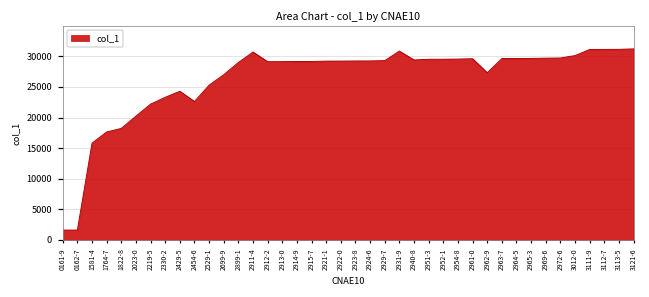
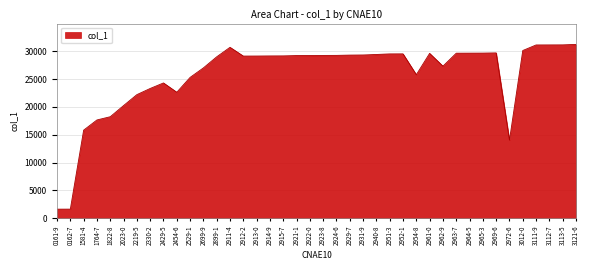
  {
    "0161-9": 2000,
    "0162-7": 2000,
    "1581-4": 16000,
    "1764-7": 18000,
    "1822-8": 18000,
    "2023-0": 20000,
    "2219-5": 22000,
    "2330-2": 23000,
    "2429-5": 24000,
    "2454-6": 23000,
    "2529-1": 25000,
    "2699-9": 27000,
    "2899-1": 29000,
    "2911-4": 31000,
    "2912-2": 29000,
    "2913-0": 29000,
    "2914-9": 29000,
    "2915-7": 29000,
    "2921-1": 29000,
    "2922-0": 29000,
    "2923-8": 29000,
    "2924-6": 29000,
    "2929-7": 29000,
-   "2931-9": 31000,
+   "2931-9": 29000,
    "2940-8": 29000,
    "2951-3": 30000,
    "2952-1": 30000,
-   "2954-8": 30000,
+   "2954-8": 26000,
    "2961-0": 30000,
    "2962-9": 27000,
    "2963-7": 30000,
    "2964-5": 30000,
    "2965-3": 30000,
    "2969-6": 30000,
-   "2972-6": 30000,
+   "2972-6": 14000,
    "3012-0": 30000,
    "3111-9": 31000,
    "3112-7": 31000,
    "3113-5": 31000,
    "3121-6": 31000
  }
